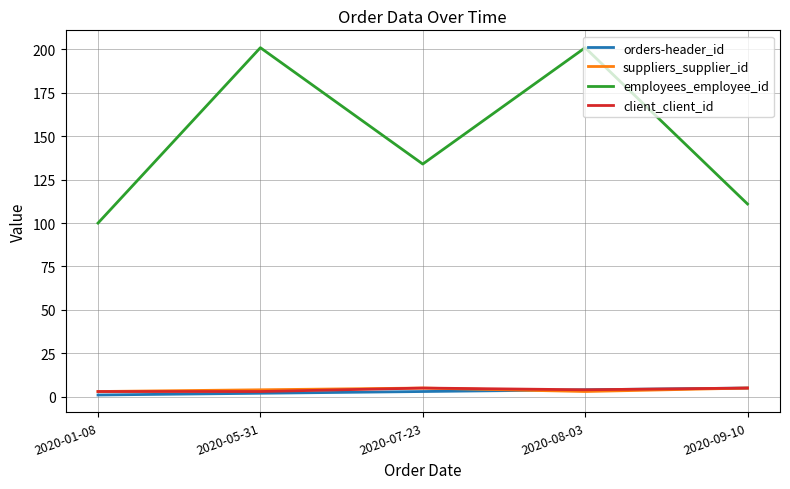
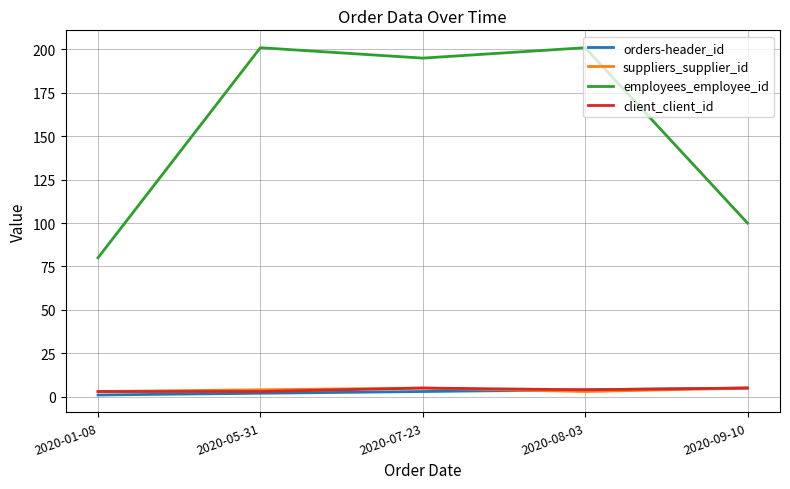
  {
    "orders-header_id": {
      "2020-01-08": 1,
      "2020-07-23": 3
    },
    "employees_employee_id": {
-     "2020-01-08": 100,
+     "2020-01-08": 80,
      "2020-05-31": 201,
-     "2020-07-23": 134,
-     "2020-09-10": 111
+     "2020-07-23": 195,
+     "2020-09-10": 100
    }
  }
